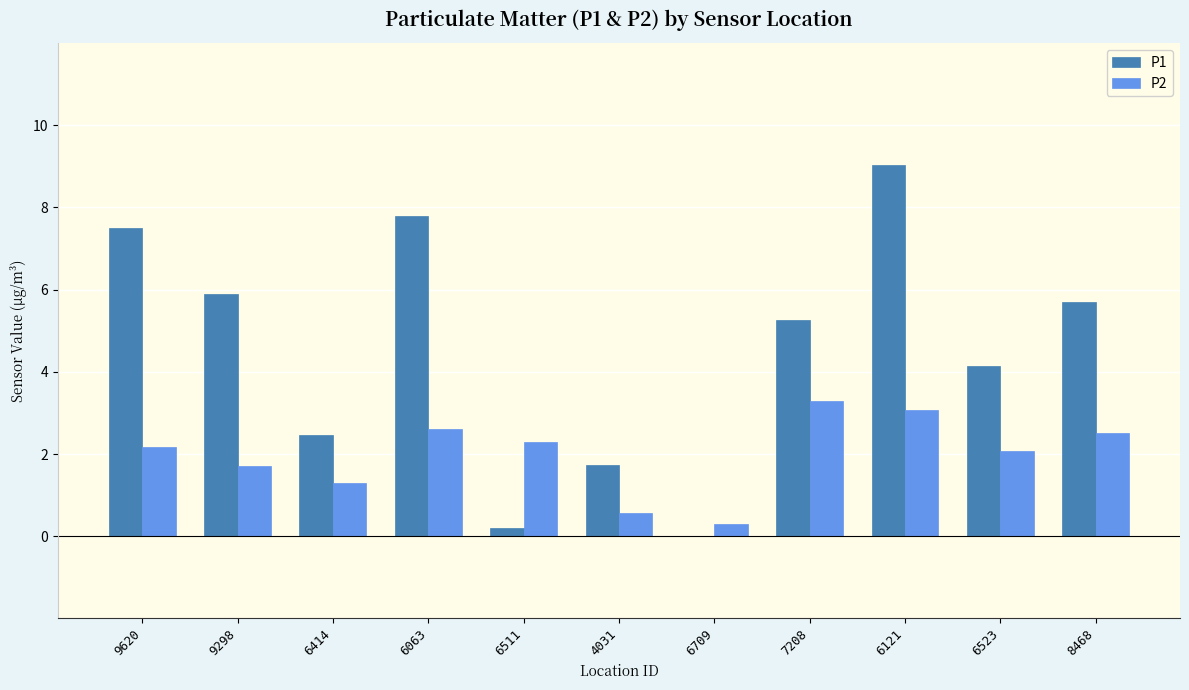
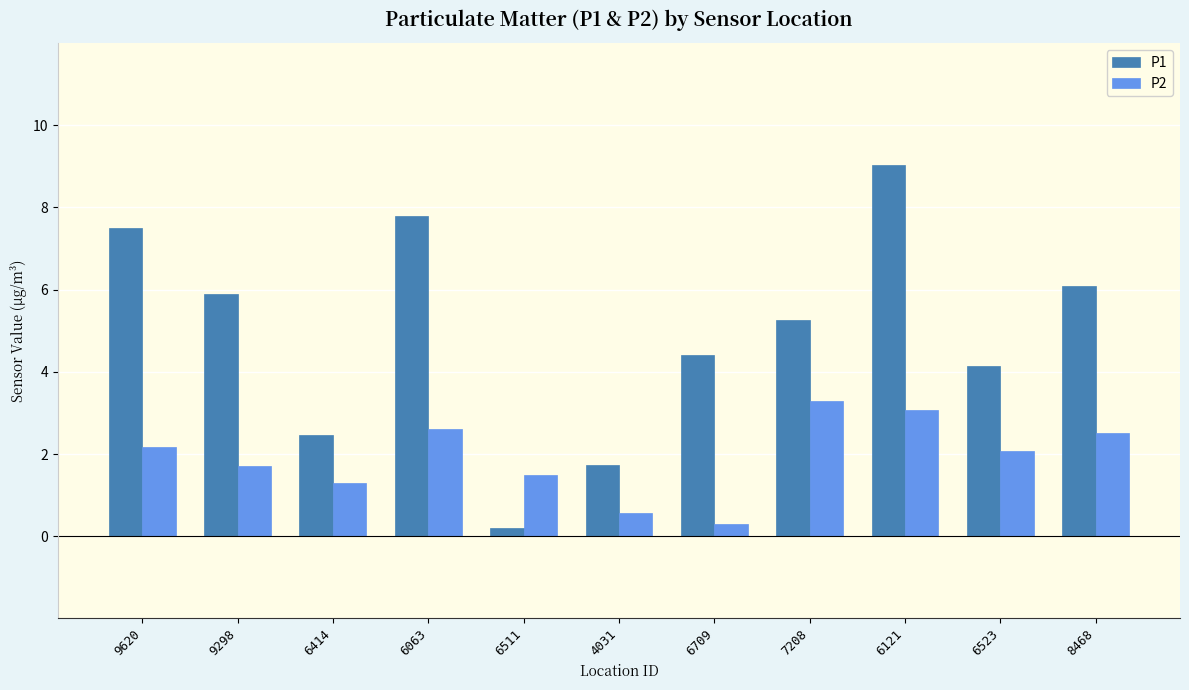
  {
    "P1": {
      "9620": 7.5,
      "9298": 5.9,
      "6414": 2.5,
      "6063": 7.8,
      "6511": 0.2,
      "4031": 1.7,
-     "6709": 0.0,
+     "6709": 4.4,
      "7208": 5.3,
      "6121": 9.0,
      "6523": 4.1,
-     "8468": 5.7
+     "8468": 6.1
    },
    "P2": {
      "9620": 2.2,
      "9298": 1.7,
      "6414": 1.3,
      "6063": 2.6,
-     "6511": 2.3,
+     "6511": 1.5,
      "4031": 0.6,
      "6709": 0.3,
      "7208": 3.3,
      "6121": 3.1,
      "6523": 2.1,
      "8468": 2.5
    }
  }
